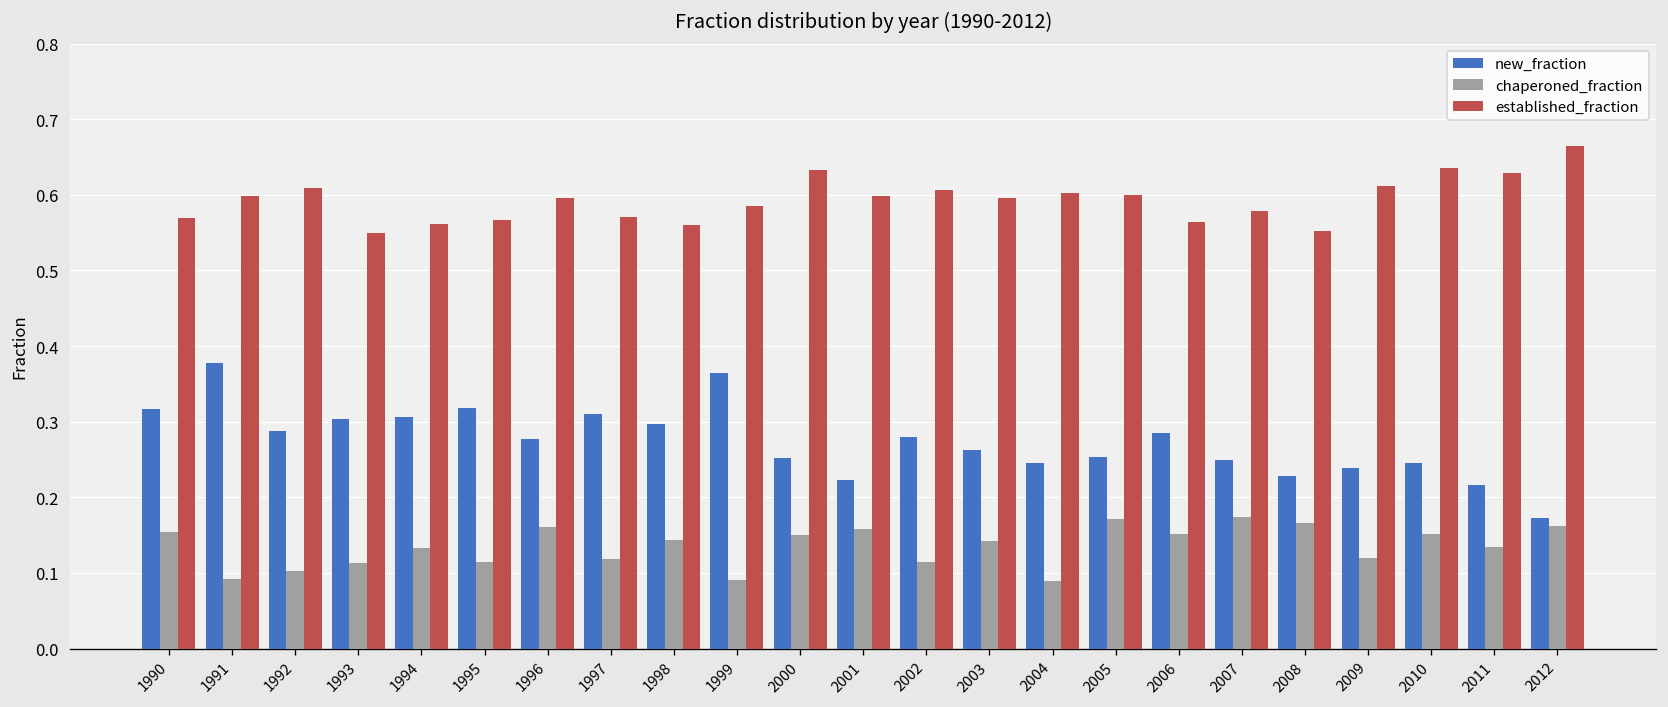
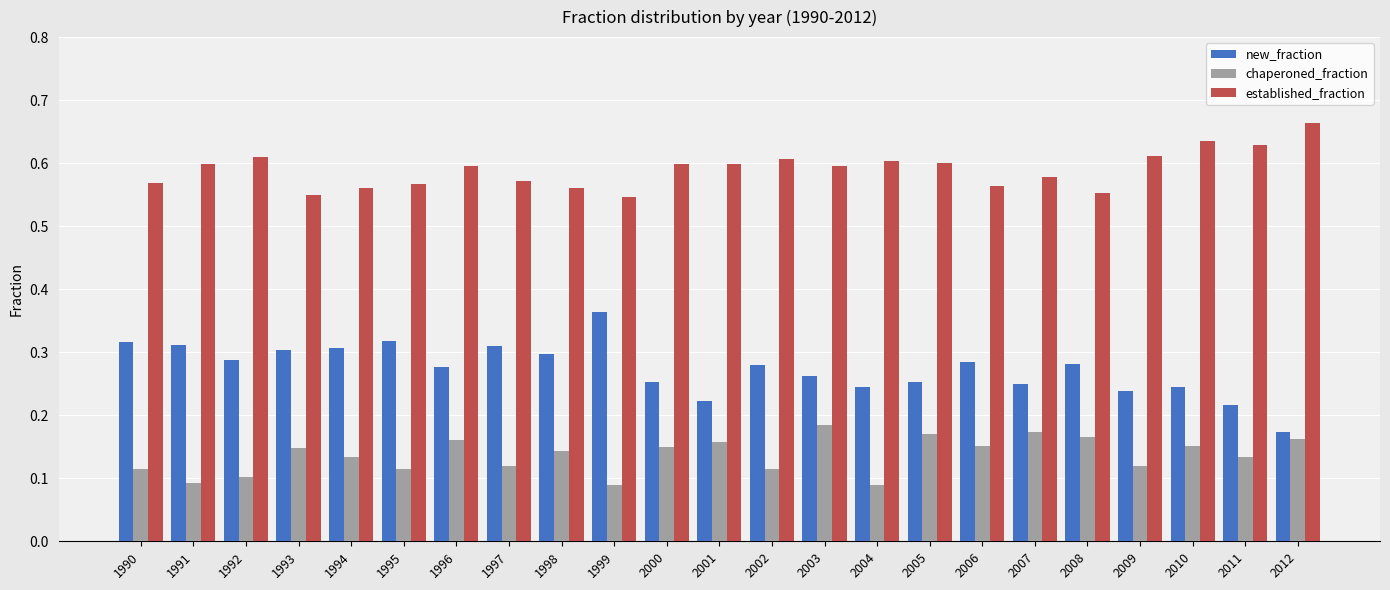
  {
    "new_fraction": {
      "1990": 0.32,
-     "1991": 0.38,
+     "1991": 0.31,
      "1992": 0.29,
      "1993": 0.30,
      "1994": 0.31,
      "1995": 0.32,
      "1996": 0.28,
      "1997": 0.31,
      "1998": 0.30,
      "1999": 0.36,
      "2000": 0.25,
      "2001": 0.22,
      "2002": 0.28,
      "2003": 0.26,
      "2004": 0.25,
      "2005": 0.25,
      "2006": 0.29,
      "2007": 0.25,
-     "2008": 0.23,
+     "2008": 0.28,
      "2009": 0.24,
      "2010": 0.25,
      "2011": 0.22,
      "2012": 0.17
    },
    "chaperoned_fraction": {
-     "1990": 0.15,
+     "1990": 0.12,
      "1991": 0.09,
      "1992": 0.10,
-     "1993": 0.11,
+     "1993": 0.15,
      "1994": 0.13,
      "1995": 0.12,
      "1996": 0.16,
      "1997": 0.12,
      "1998": 0.14,
      "1999": 0.09,
      "2000": 0.15,
      "2001": 0.16,
      "2002": 0.11,
-     "2003": 0.14,
+     "2003": 0.19,
      "2004": 0.09,
      "2005": 0.17,
      "2006": 0.15,
      "2007": 0.17,
      "2008": 0.17,
      "2009": 0.12,
      "2010": 0.15,
      "2011": 0.13,
      "2012": 0.16
    },
    "established_fraction": {
      "1990": 0.57,
      "1991": 0.60,
      "1992": 0.61,
      "1993": 0.55,
      "1994": 0.56,
      "1995": 0.57,
      "1996": 0.60,
      "1997": 0.57,
      "1998": 0.56,
-     "1999": 0.59,
-     "2000": 0.63,
+     "1999": 0.55,
+     "2000": 0.60,
      "2001": 0.60,
      "2002": 0.61,
      "2003": 0.60,
      "2004": 0.60,
      "2005": 0.60,
      "2006": 0.56,
      "2007": 0.58,
      "2008": 0.55,
      "2009": 0.61,
      "2010": 0.64,
      "2011": 0.63,
      "2012": 0.66
    }
  }
